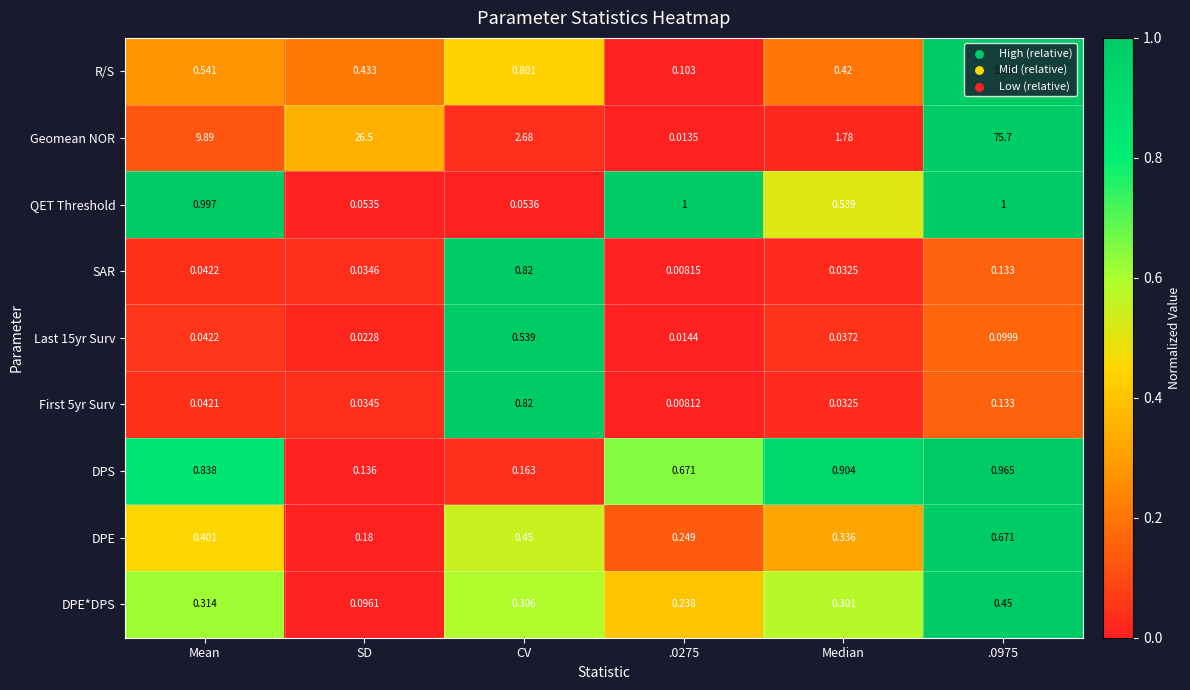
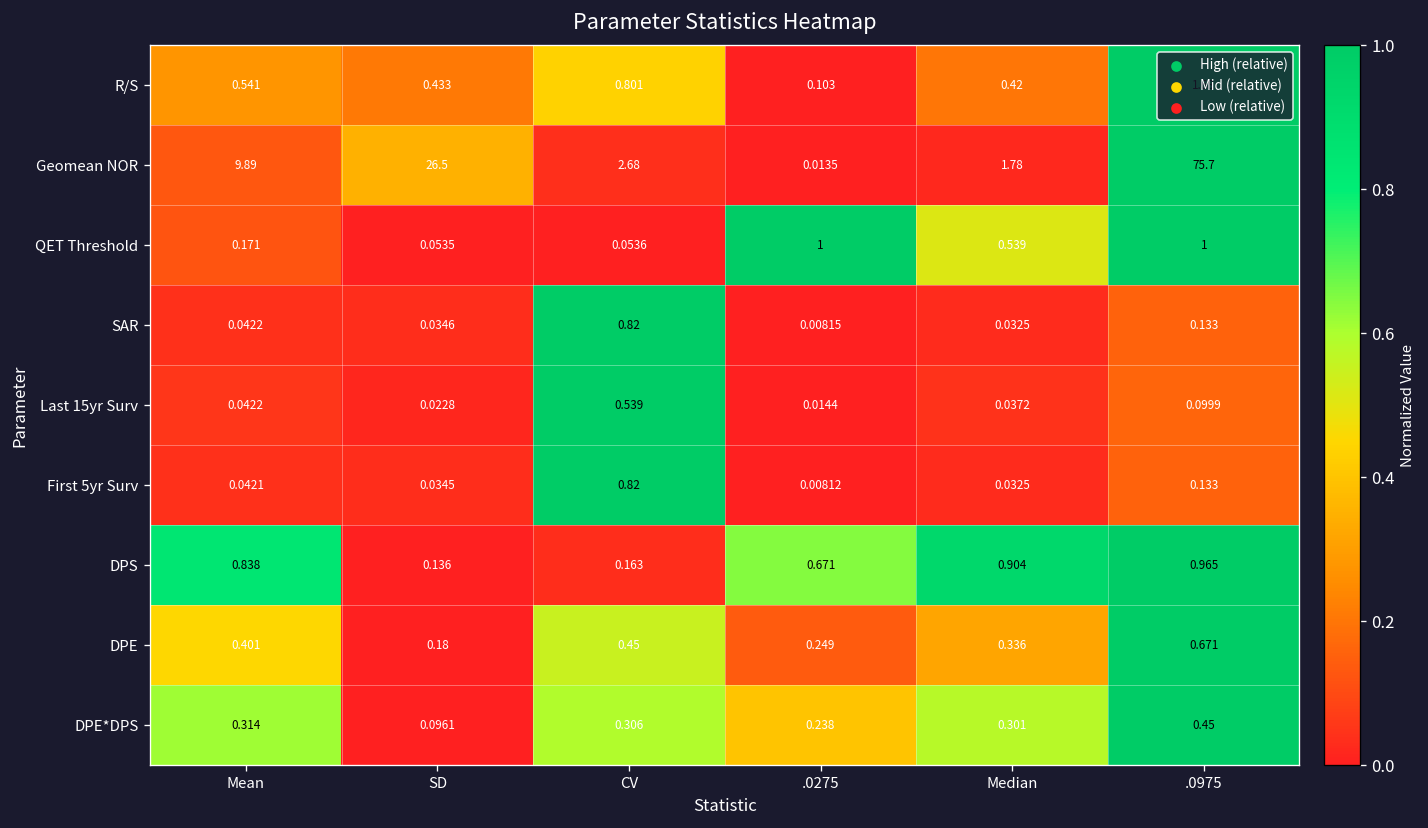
  {
    "R/S": {
      "Mean": 0.541,
      "SD": 0.433,
      "CV": 0.801,
      ".0275": 0.103,
      "Median": 0.42
    },
    "Geomean NOR": {
      "Mean": 9.89,
      "SD": 26.5,
      "CV": 2.68,
      ".0275": 0.0135,
      "Median": 1.78,
      ".0975": 75.7
    },
    "QET Threshold": {
-     "Mean": 0.997,
+     "Mean": 0.171,
      "SD": 0.0535,
      "CV": 0.0536,
      ".0275": 1,
      "Median": 0.539,
      ".0975": 1
    },
    "SAR": {
      "Mean": 0.0422,
      "SD": 0.0346,
      "CV": 0.82,
      ".0275": 0.00815,
      "Median": 0.0325,
      ".0975": 0.133
    },
    "Last 15yr Surv": {
      "Mean": 0.0422,
      "SD": 0.0228,
      "CV": 0.539,
      ".0275": 0.0144,
      "Median": 0.0372,
      ".0975": 0.0999
    },
    "First 5yr Surv": {
      "Mean": 0.0421,
      "SD": 0.0345,
      "CV": 0.82,
      ".0275": 0.00812,
      "Median": 0.0325,
      ".0975": 0.133
    },
    "DPS": {
      "Mean": 0.838,
      "SD": 0.136,
      "CV": 0.163,
      ".0275": 0.671,
      "Median": 0.904,
      ".0975": 0.965
    },
    "DPE": {
      "Mean": 0.401,
      "SD": 0.18,
      "CV": 0.45,
      ".0275": 0.249,
      "Median": 0.336,
      ".0975": 0.671
    },
    "DPE*DPS": {
      "Mean": 0.314,
      "SD": 0.0961,
      "CV": 0.306,
      ".0275": 0.238,
      "Median": 0.301,
      ".0975": 0.45
    }
  }
